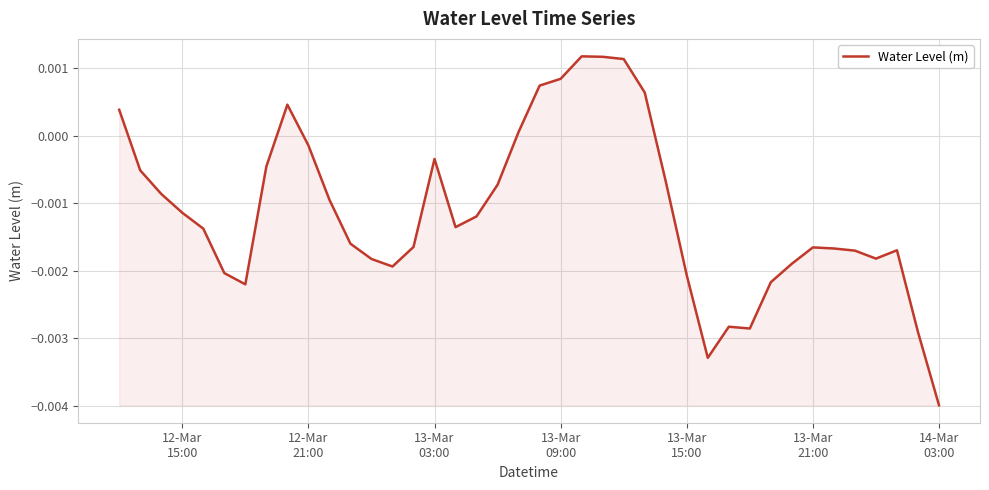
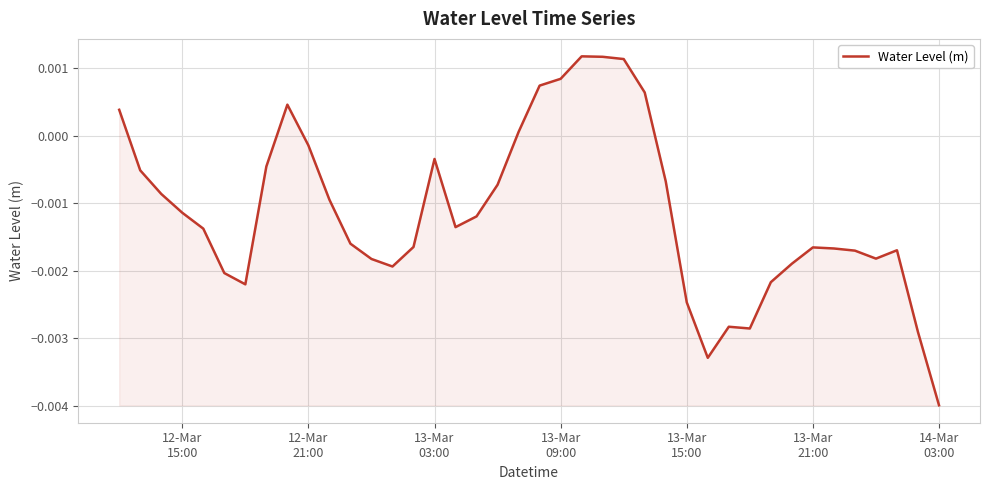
  {
    "12-Mar 15:00": -0.0011,
    "12-Mar 21:00": -0.0001,
    "13-Mar 03:00": -0.0003,
    "13-Mar 09:00": 0.0008,
-   "13-Mar 15:00": -0.0021,
+   "13-Mar 15:00": -0.0025,
    "13-Mar 21:00": -0.0017,
    "14-Mar 03:00": -0.0040
  }
